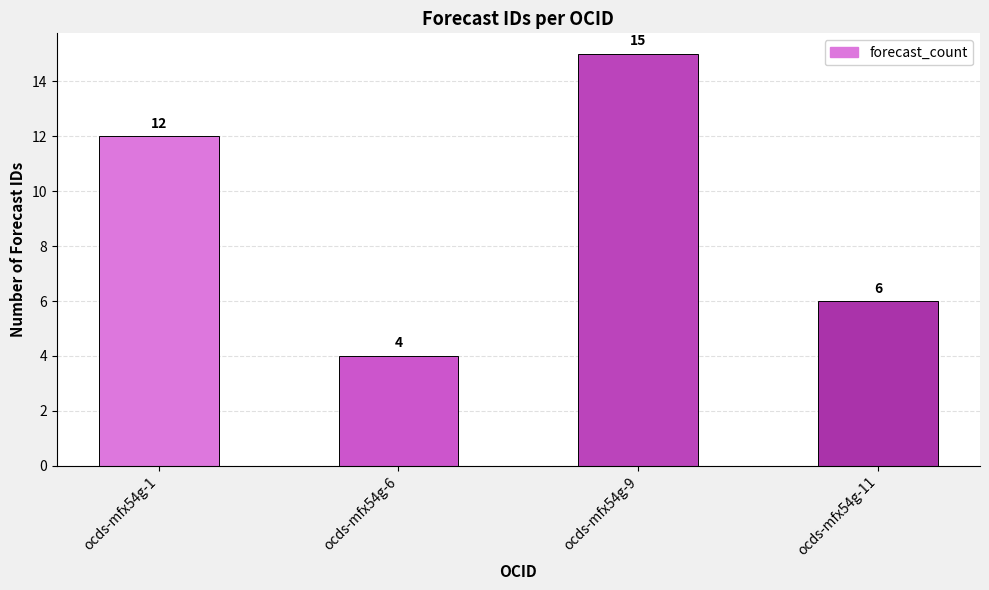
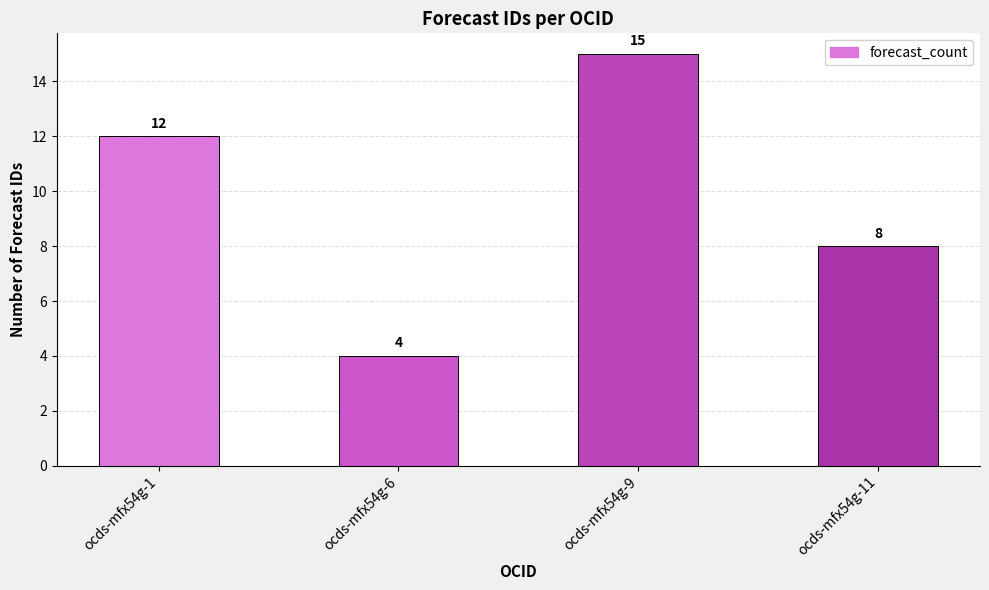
  {
    "ocds-mfx54g-1": 12,
    "ocds-mfx54g-6": 4,
    "ocds-mfx54g-9": 15,
-   "ocds-mfx54g-11": 6
+   "ocds-mfx54g-11": 8
  }
